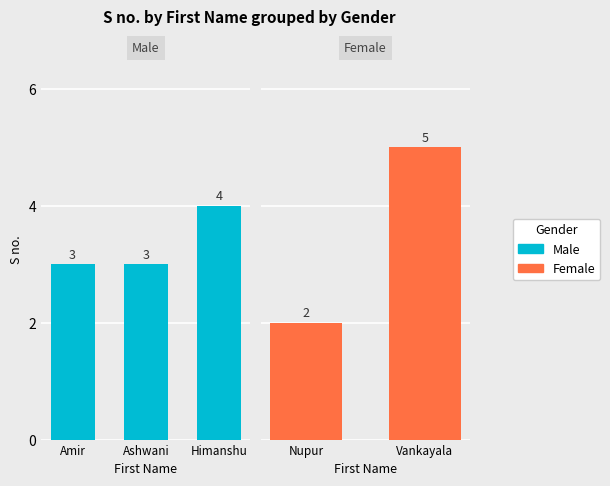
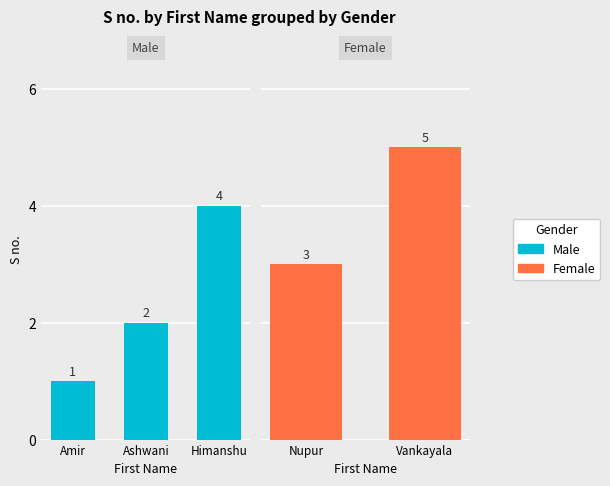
  {
    "Male": {
-     "Amir": 3,
-     "Ashwani": 3,
+     "Amir": 1,
+     "Ashwani": 2,
      "Himanshu": 4
    },
    "Female": {
-     "Nupur": 2,
+     "Nupur": 3,
      "Vankayala": 5
    }
  }
